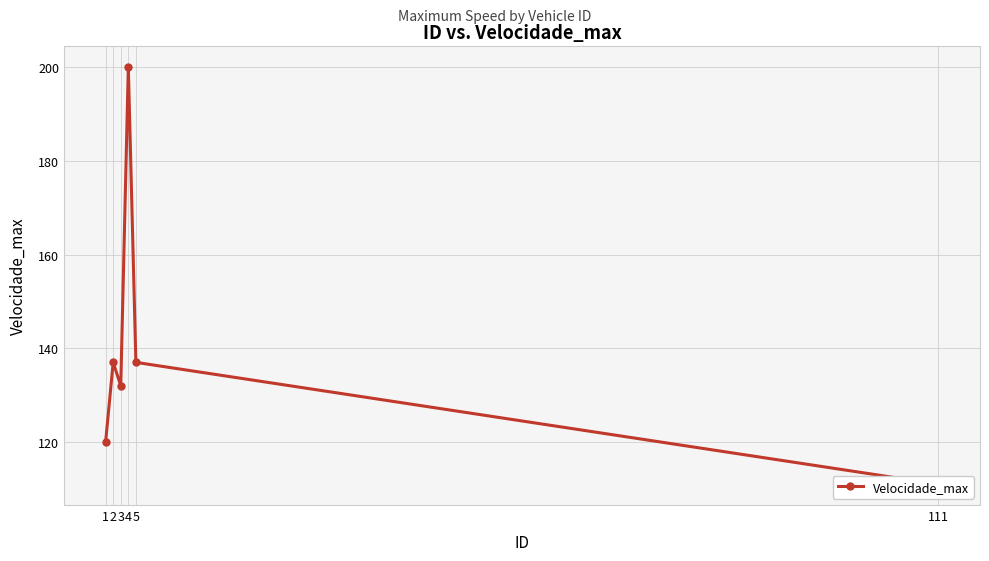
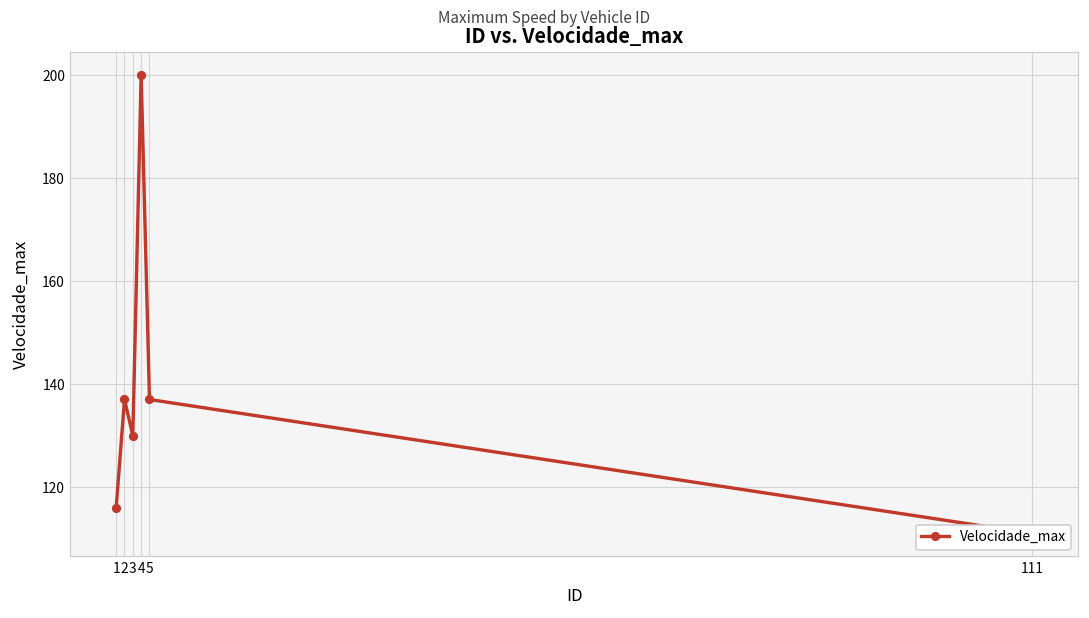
  {
-   "1": 120,
+   "1": 116,
    "2": 137,
-   "3": 132,
+   "3": 130,
    "4": 200,
    "5": 137
  }
